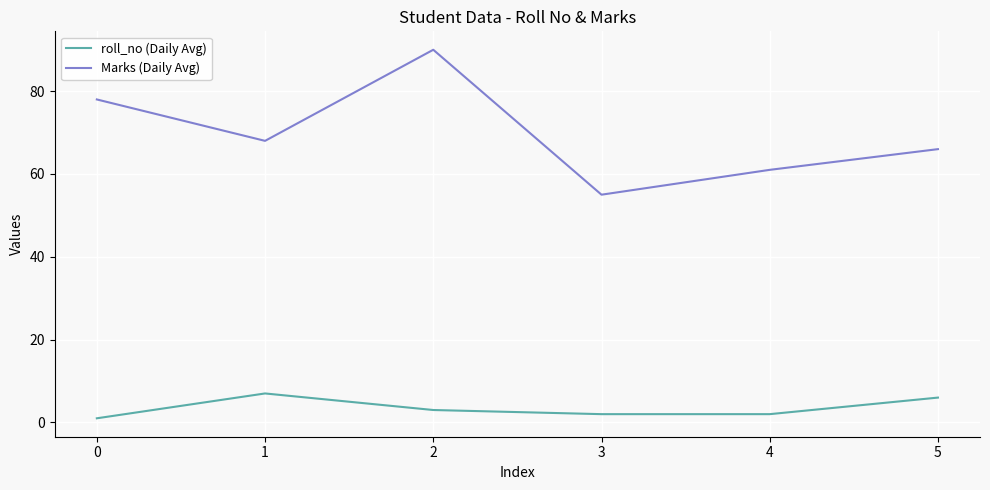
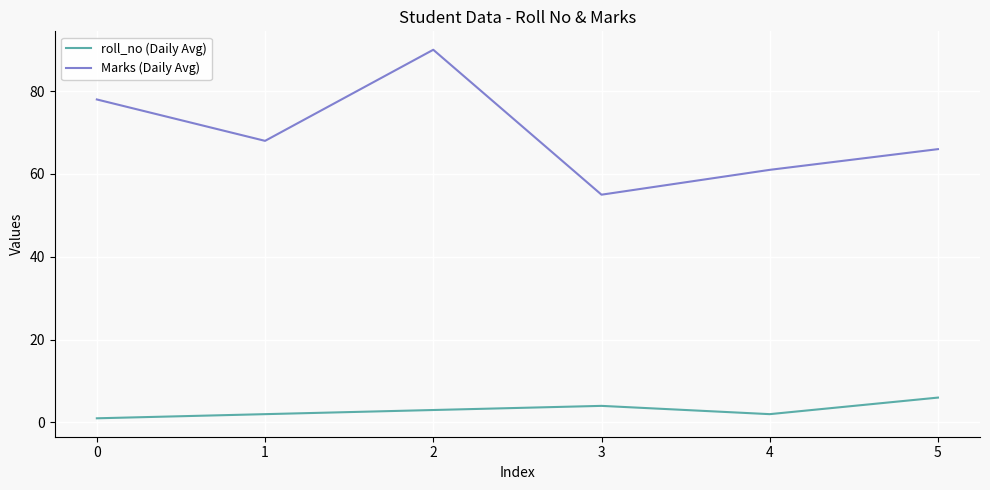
  {
    "roll_no (Daily Avg)": {
      "0": 1,
-     "1": 7,
+     "1": 2,
      "2": 3,
-     "3": 2,
+     "3": 4,
      "4": 2,
      "5": 6
    },
    "Marks (Daily Avg)": {
      "0": 78,
      "1": 68,
      "2": 90,
      "3": 55,
      "4": 61,
      "5": 66
    }
  }
